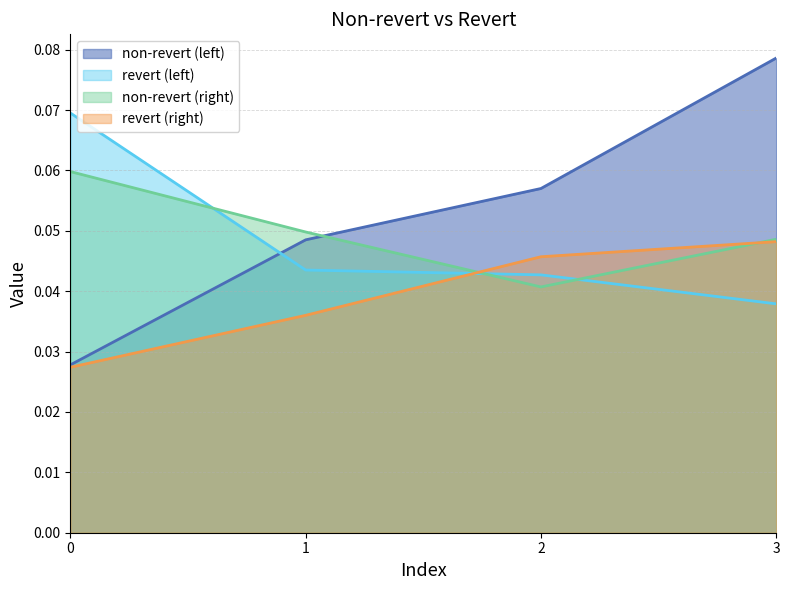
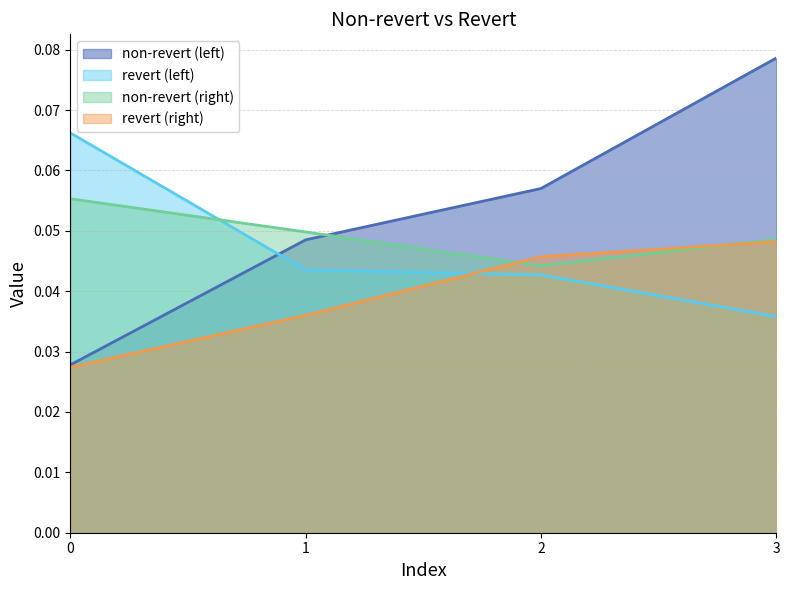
  {
    "non-revert (left)": {
      "1": 0.049,
      "2": 0.057,
      "3": 0.079
    },
    "revert (left)": {
-     "0": 0.070,
+     "0": 0.066,
      "1": 0.044,
      "2": 0.043,
-     "3": 0.038
+     "3": 0.036
    },
    "non-revert (right)": {
-     "0": 0.060,
+     "0": 0.055,
      "1": 0.050,
-     "2": 0.041
+     "2": 0.044
    },
    "revert (right)": {
      "1": 0.036,
      "2": 0.046
    }
  }
